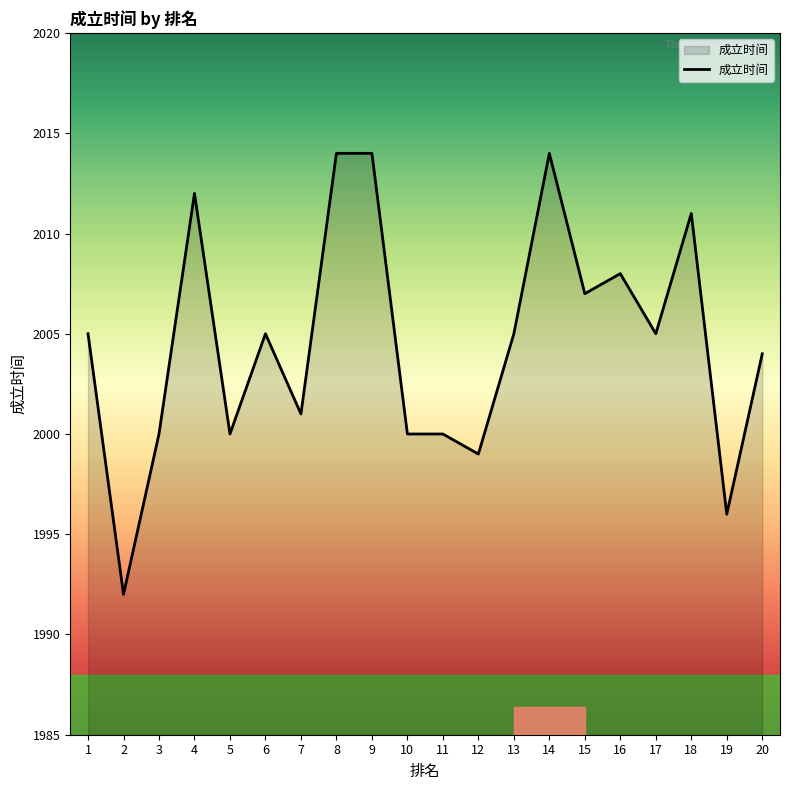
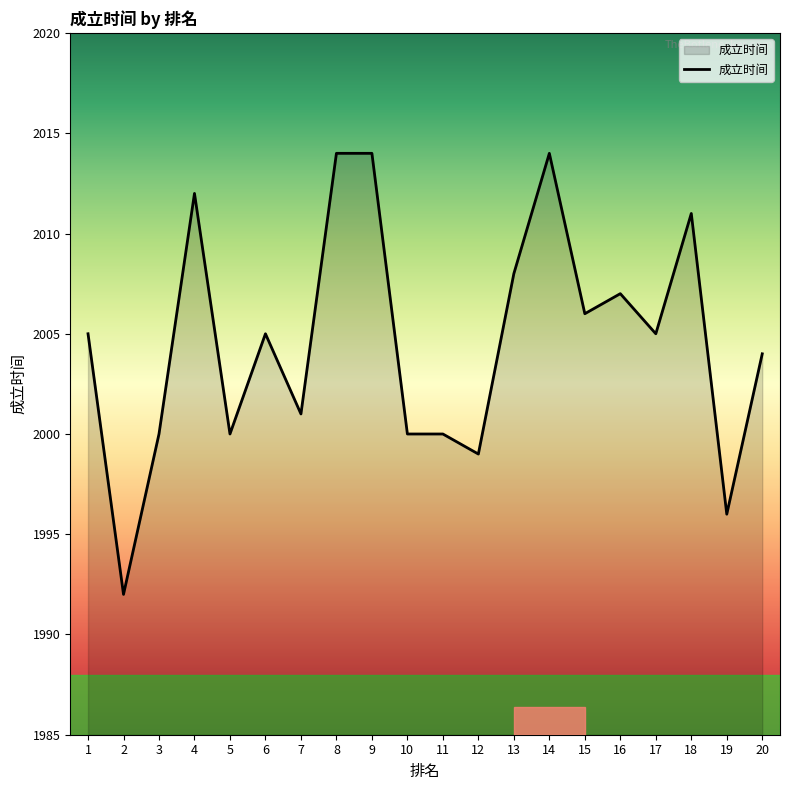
  {
    "1": 2005,
    "2": 1992,
    "3": 2000,
    "4": 2012,
    "5": 2000,
    "6": 2005,
    "7": 2001,
    "8": 2014,
    "9": 2014,
    "10": 2000,
    "11": 2000,
    "12": 1999,
-   "13": 2005,
+   "13": 2008,
    "14": 2014,
-   "15": 2007,
-   "16": 2008,
+   "15": 2006,
+   "16": 2007,
    "17": 2005,
    "18": 2011,
    "19": 1996,
    "20": 2004
  }
